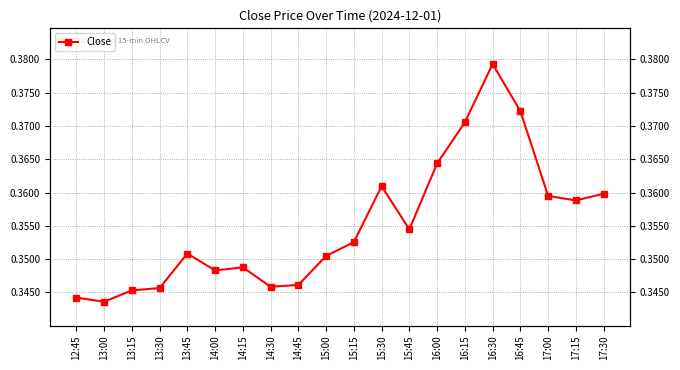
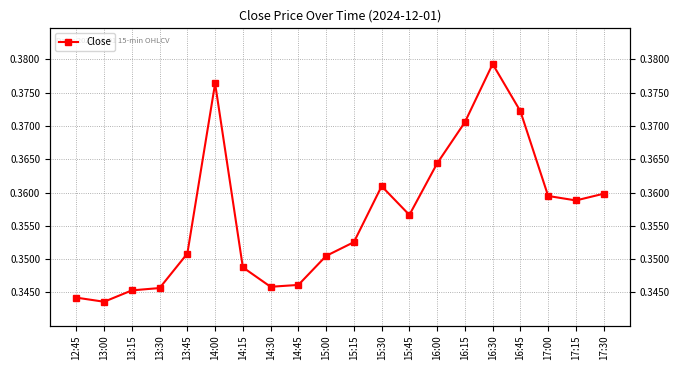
  {
    "12:45": 0.344,
    "13:00": 0.344,
    "13:15": 0.345,
    "13:30": 0.346,
    "13:45": 0.351,
-   "14:00": 0.348,
+   "14:00": 0.376,
    "14:15": 0.349,
    "14:30": 0.346,
    "14:45": 0.346,
    "15:00": 0.350,
    "15:15": 0.353,
    "15:30": 0.361,
-   "15:45": 0.354,
+   "15:45": 0.357,
    "16:00": 0.364,
    "16:15": 0.371,
    "16:30": 0.379,
    "16:45": 0.372,
    "17:00": 0.359,
    "17:15": 0.359,
    "17:30": 0.360
  }
